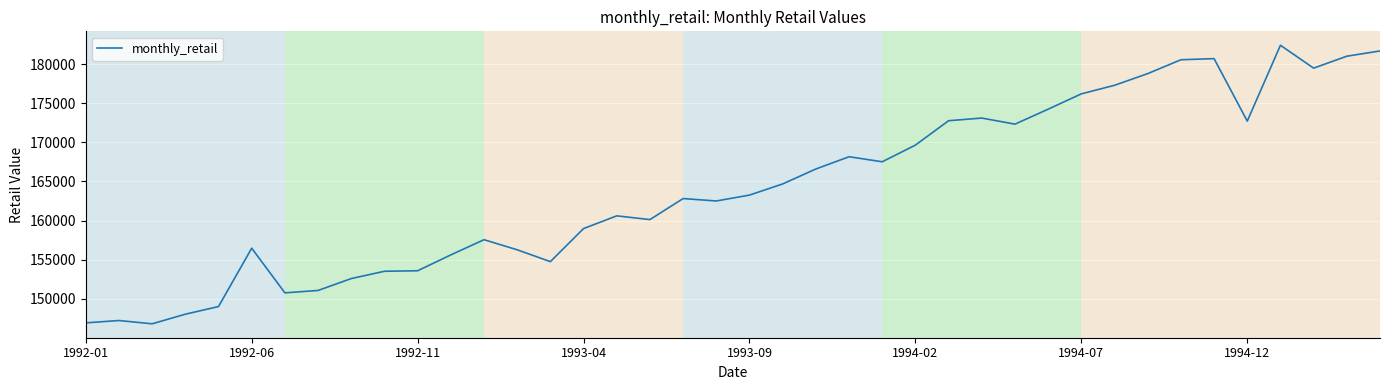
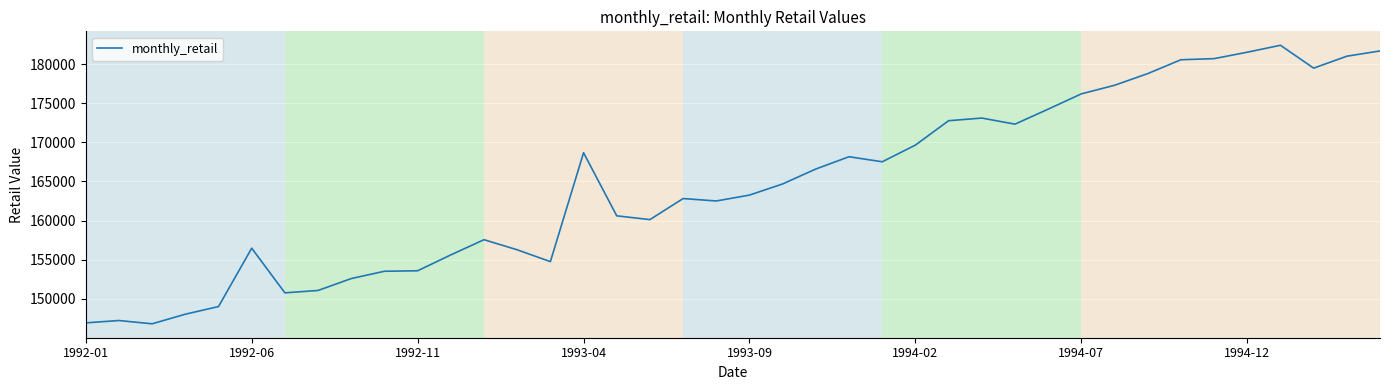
  {
    "1992-01": 147000,
    "1992-06": 156000,
    "1992-11": 154000,
-   "1993-04": 159000,
+   "1993-04": 169000,
    "1993-09": 163000,
    "1994-02": 170000,
    "1994-07": 176000,
-   "1994-12": 173000
+   "1994-12": 182000
  }
